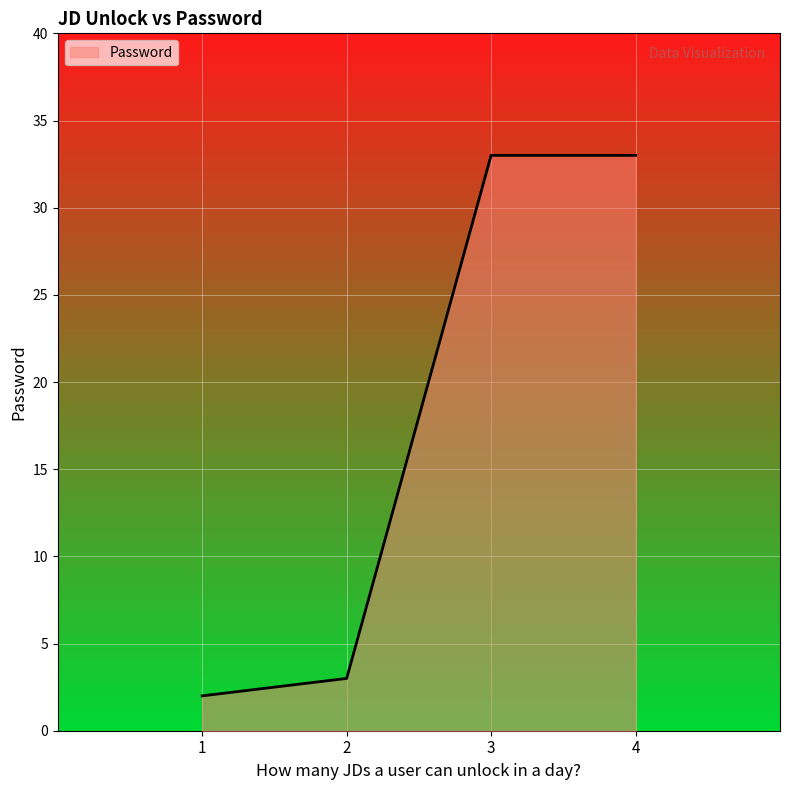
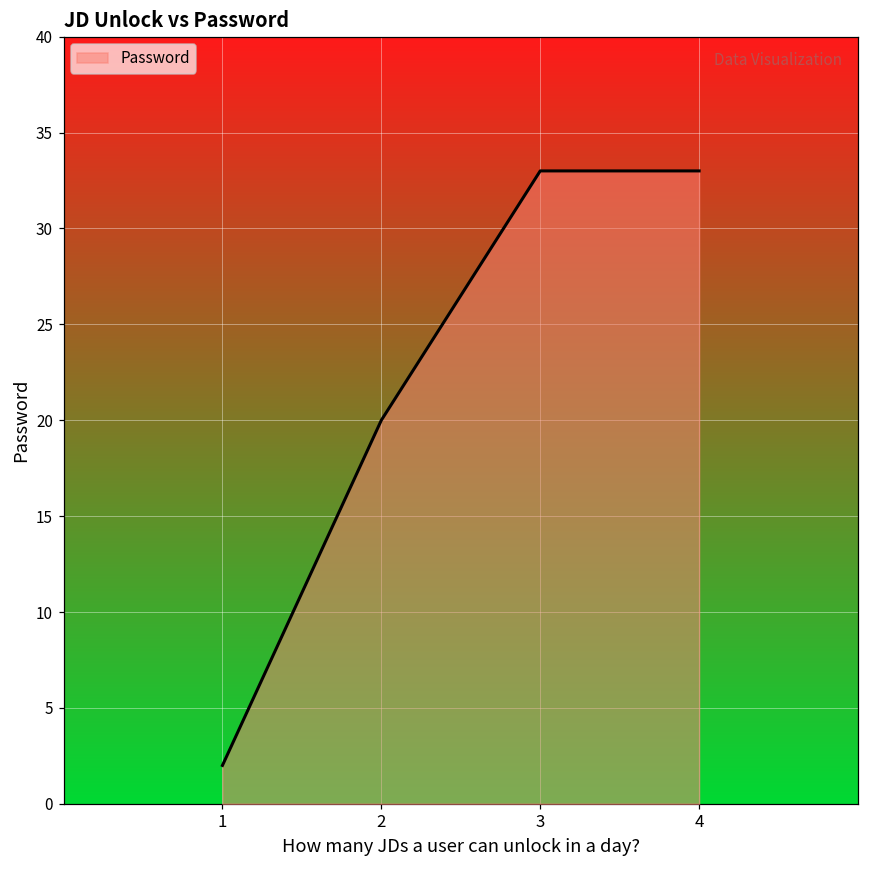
  {
    "1": 2,
-   "2": 3,
+   "2": 20,
    "3": 33,
    "4": 33
  }
